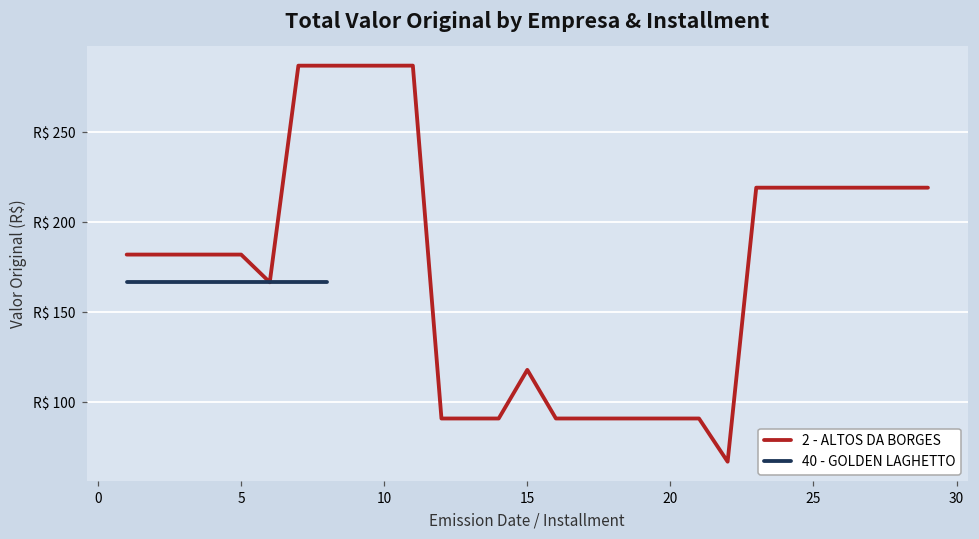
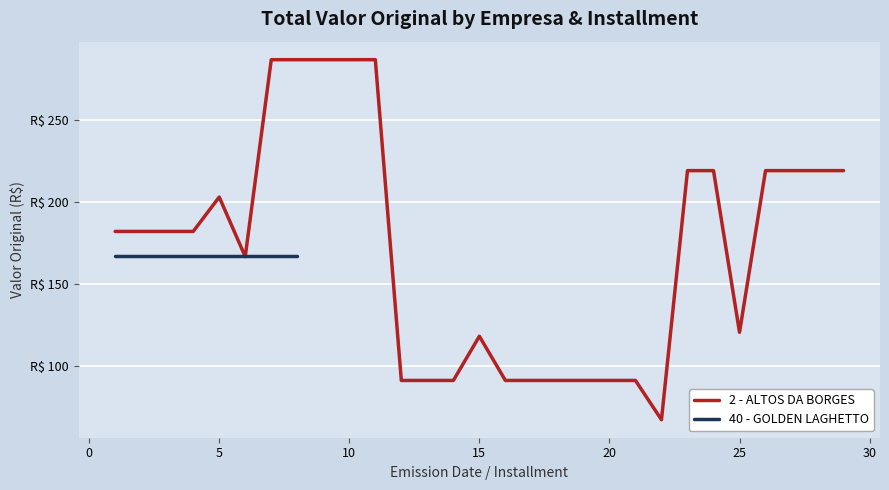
  {
    "2 - ALTOS DA BORGES": {
-     "5": "R$ 182",
+     "5": "R$ 203",
      "10": "R$ 287",
      "15": "R$ 118",
      "20": "R$ 91",
-     "25": "R$ 219"
+     "25": "R$ 120"
    },
    "40 - GOLDEN LAGHETTO": {
      "5": "R$ 167"
    }
  }
